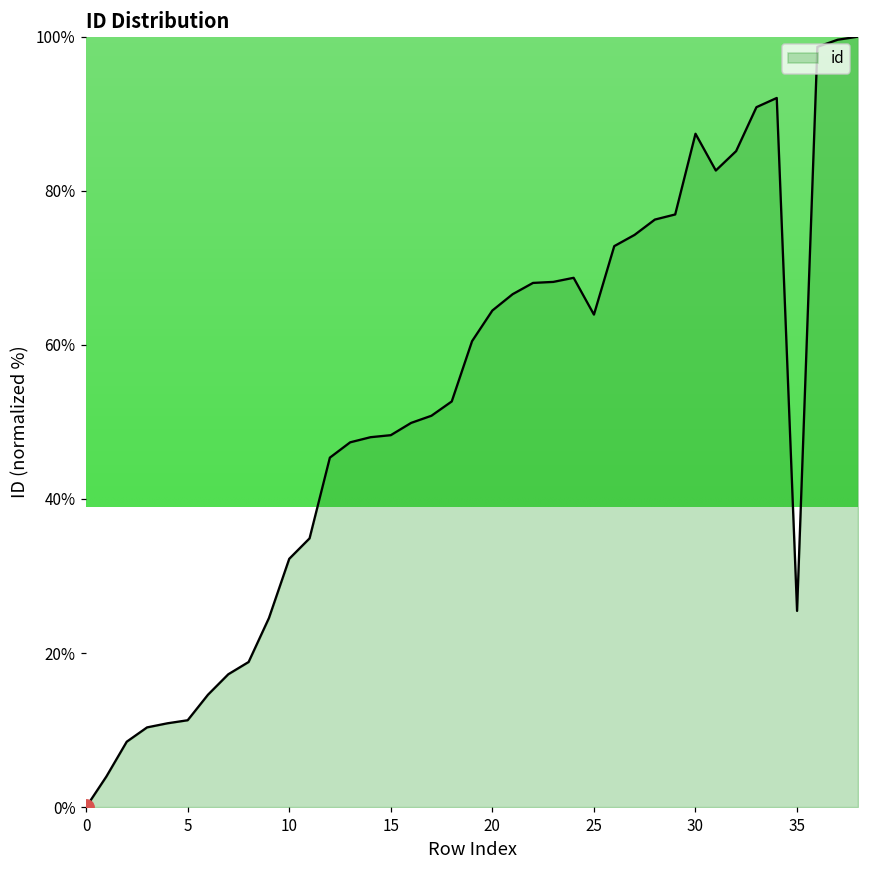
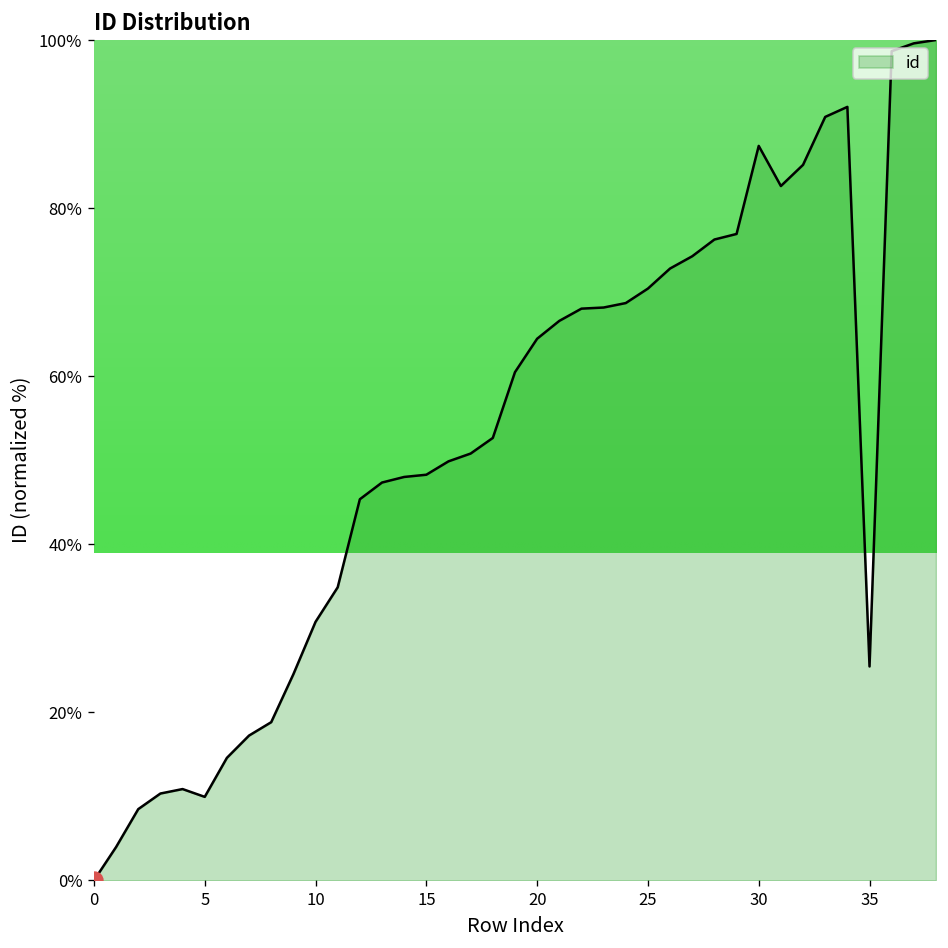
  {
    "id": {
-     "5": "11%",
-     "10": "32%",
+     "5": "10%",
+     "10": "31%",
      "15": "48%",
      "20": "64%",
-     "25": "64%",
+     "25": "70%",
      "30": "87%",
      "35": "25%"
    }
  }
